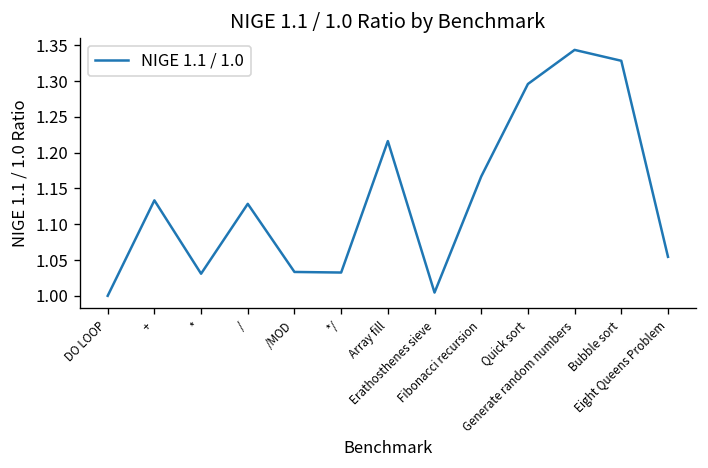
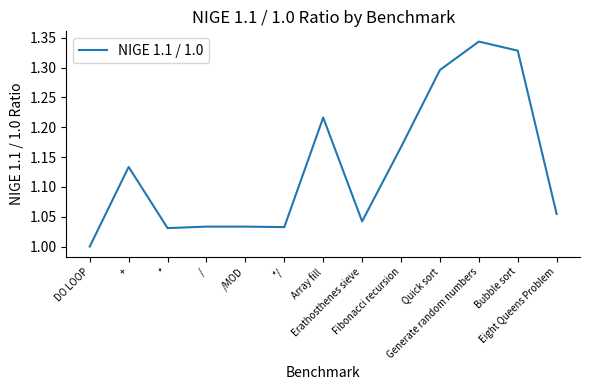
  {
    "DO LOOP": 1.00,
    "+": 1.13,
    "*": 1.03,
-   "/": 1.13,
+   "/": 1.03,
    "/MOD": 1.03,
    "*/": 1.03,
    "Array fill": 1.22,
-   "Erathosthenes sieve": 1.00,
+   "Erathosthenes sieve": 1.04,
    "Fibonacci recursion": 1.17,
    "Quick sort": 1.30,
    "Generate random numbers": 1.34,
    "Bubble sort": 1.33,
    "Eight Queens Problem": 1.05
  }
